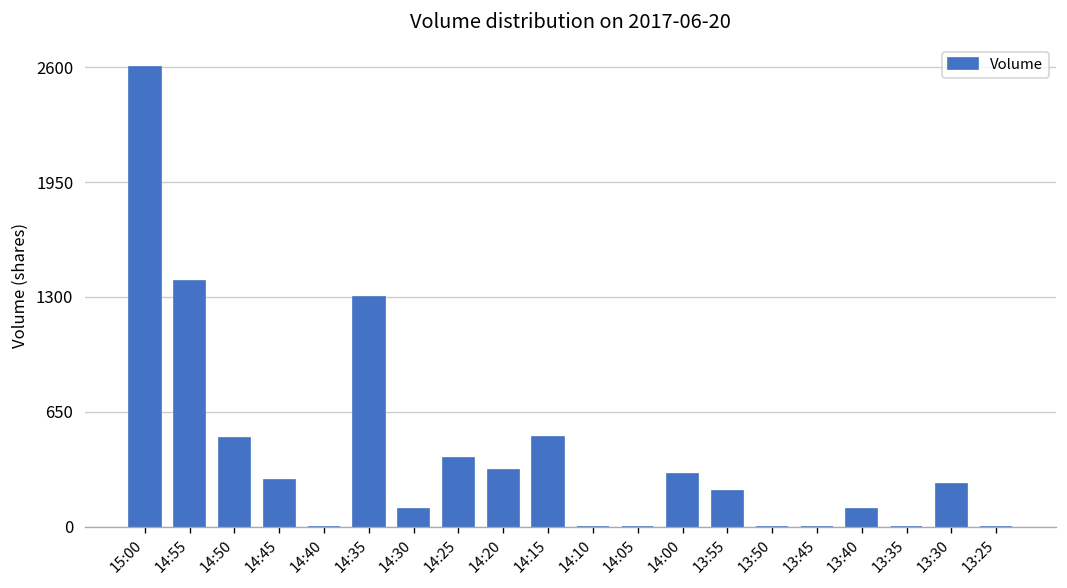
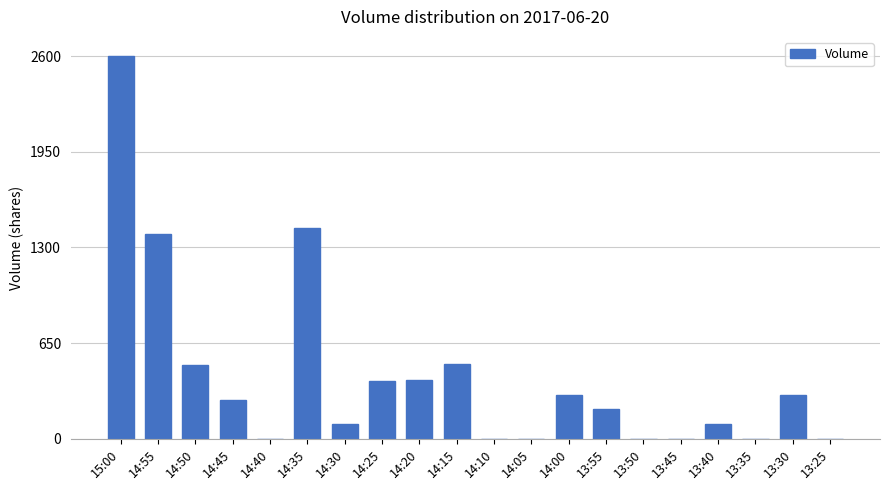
  {
    "15:00": 2600,
    "14:55": 1390,
    "14:50": 500,
    "14:45": 260,
    "14:40": 0,
-   "14:35": 1300,
+   "14:35": 1430,
    "14:30": 100,
    "14:25": 390,
-   "14:20": 320,
+   "14:20": 400,
    "14:15": 510,
    "14:10": 0,
    "14:05": 0,
    "14:00": 300,
    "13:55": 200,
    "13:50": 0,
    "13:45": 0,
    "13:40": 100,
    "13:35": 0,
-   "13:30": 240,
+   "13:30": 300,
    "13:25": 0
  }
